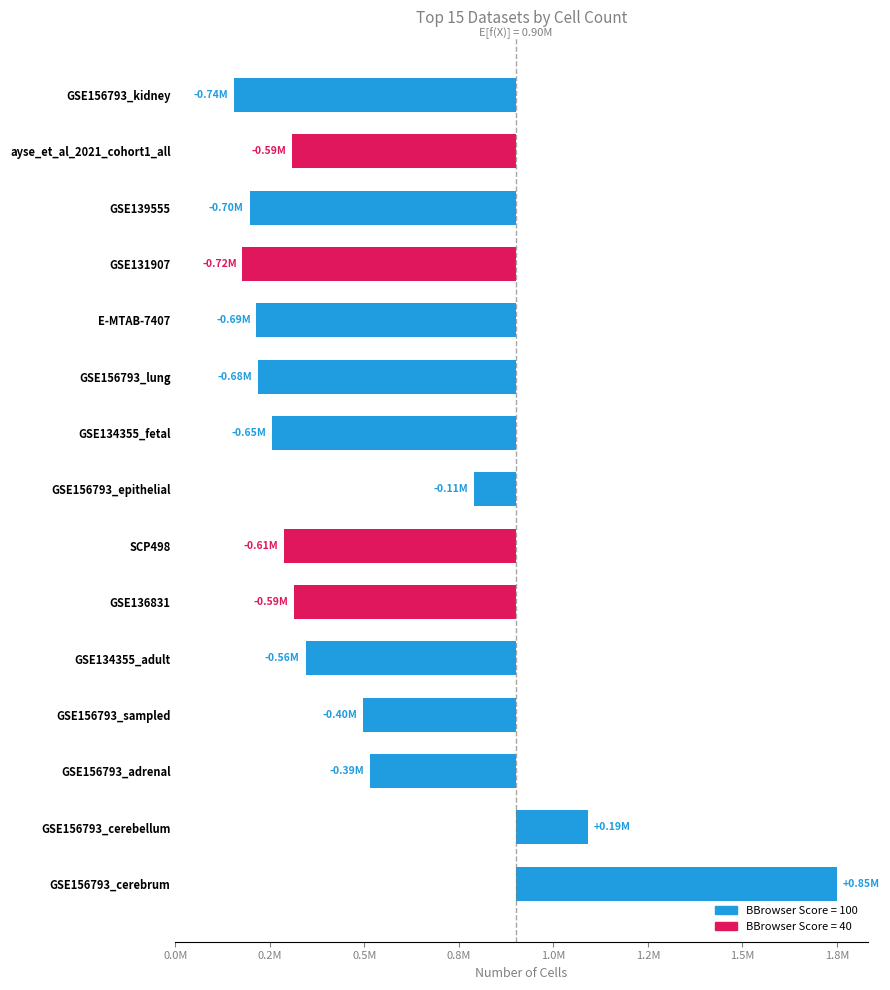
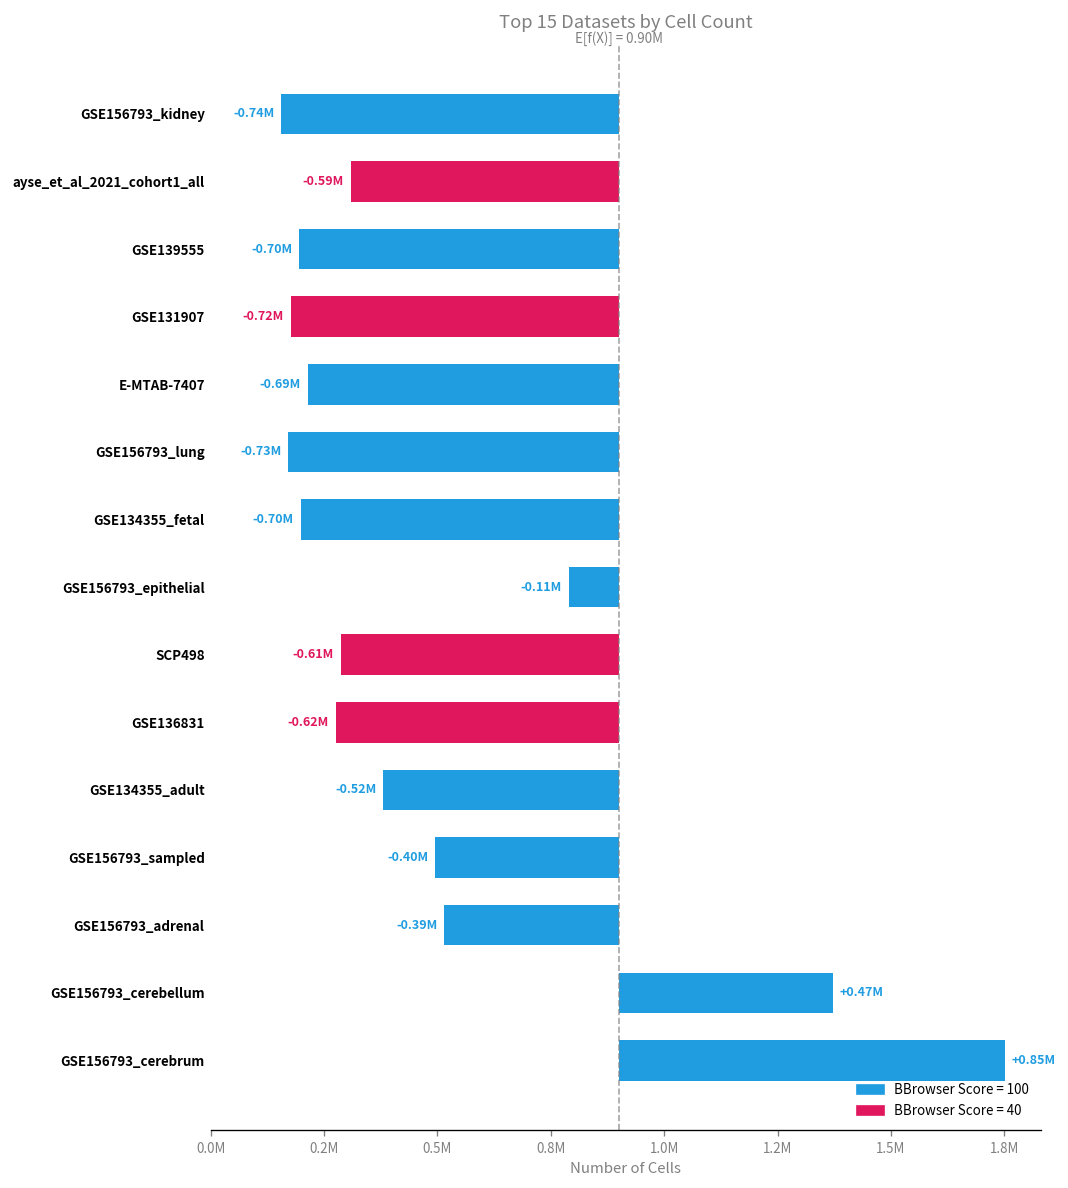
  {
    "GSE156793_kidney": "-0.74M",
    "ayse_et_al_2021_cohort1_all": "-0.59M",
    "GSE139555": "-0.70M",
    "GSE131907": "-0.72M",
    "E-MTAB-7407": "-0.69M",
-   "GSE156793_lung": "-0.68M",
-   "GSE134355_fetal": "-0.65M",
+   "GSE156793_lung": "-0.73M",
+   "GSE134355_fetal": "-0.70M",
    "GSE156793_epithelial": "-0.11M",
    "SCP498": "-0.61M",
-   "GSE136831": "-0.59M",
-   "GSE134355_adult": "-0.56M",
+   "GSE136831": "-0.62M",
+   "GSE134355_adult": "-0.52M",
    "GSE156793_sampled": "-0.40M",
    "GSE156793_adrenal": "-0.39M",
-   "GSE156793_cerebellum": "+0.19M",
+   "GSE156793_cerebellum": "+0.47M",
    "GSE156793_cerebrum": "+0.85M"
  }
